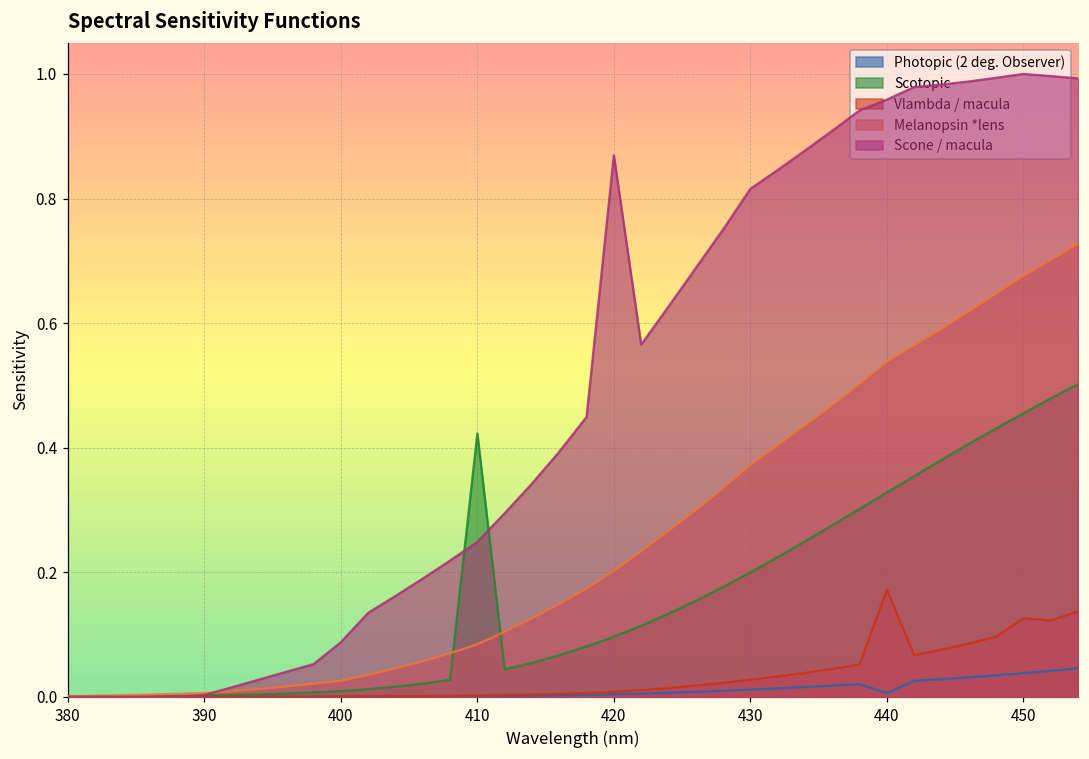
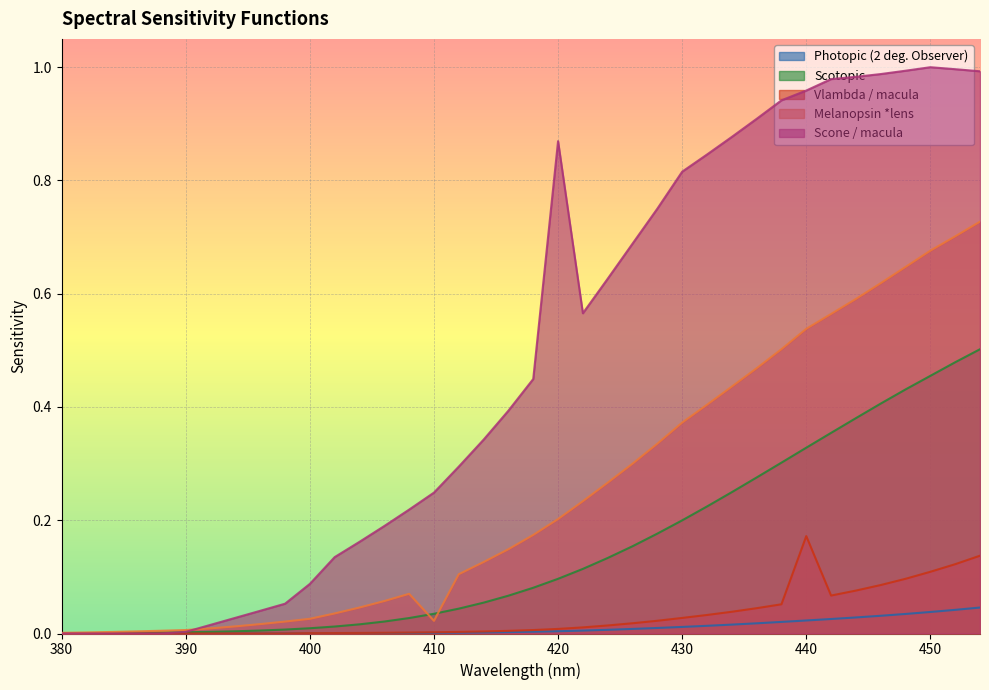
  {
    "Photopic (2 deg. Observer)": {
      "430": 0.01,
-     "440": 0.01,
+     "440": 0.02,
      "450": 0.04
    },
    "Scotopic": {
      "400": 0.01,
-     "410": 0.42,
+     "410": 0.03,
      "420": 0.10,
      "430": 0.20,
      "440": 0.33,
      "450": 0.46
    },
    "Vlambda / macula": {
      "430": 0.03,
      "440": 0.17,
-     "450": 0.13
+     "450": 0.11
    },
    "Melanopsin *lens": {
      "400": 0.03,
-     "410": 0.08,
+     "410": 0.02,
      "420": 0.20,
      "430": 0.37,
      "440": 0.54,
      "450": 0.68
    },
    "Scone / macula": {
      "400": 0.09,
      "410": 0.25,
      "420": 0.87,
      "430": 0.82
    }
  }
